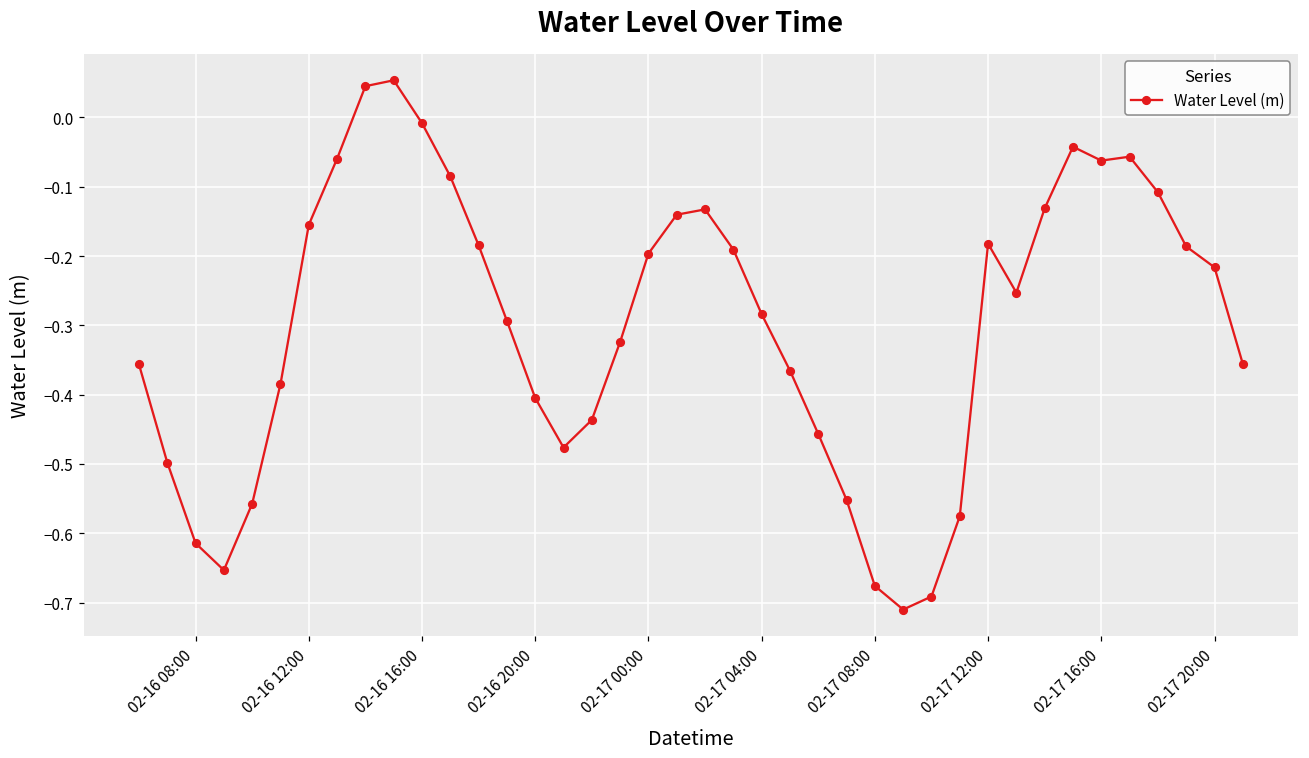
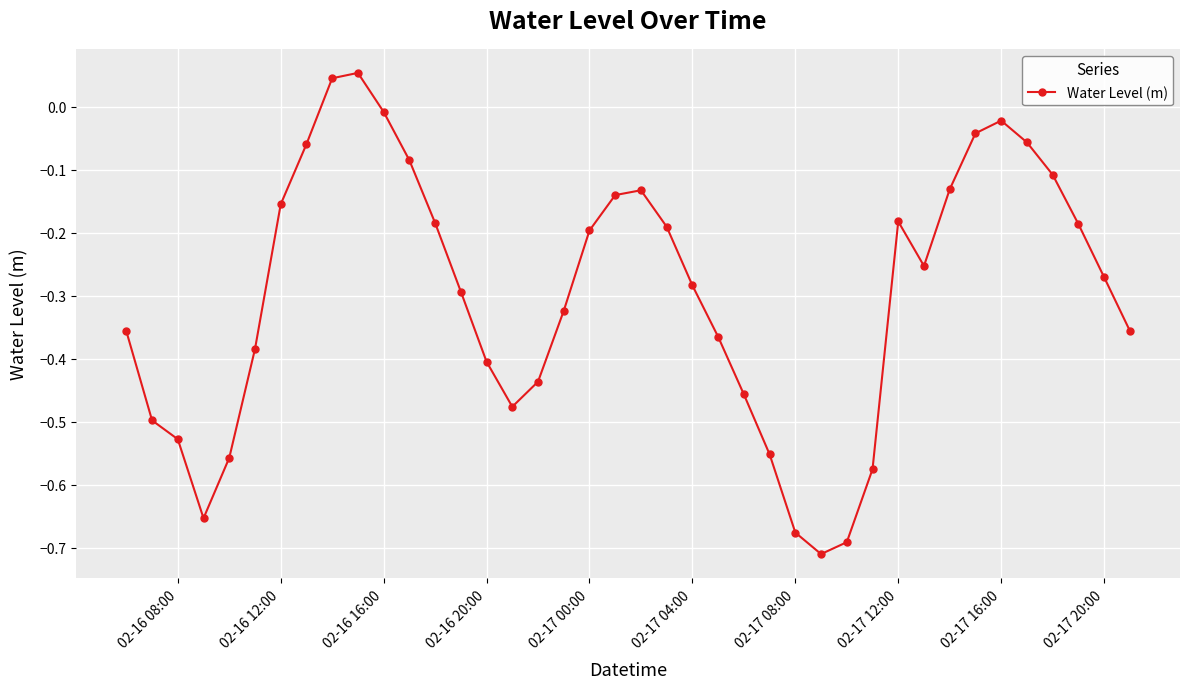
  {
-   "02-16 08:00": -0.61,
+   "02-16 08:00": -0.53,
    "02-16 12:00": -0.15,
    "02-16 16:00": -0.01,
    "02-16 20:00": -0.40,
    "02-17 00:00": -0.20,
    "02-17 04:00": -0.28,
    "02-17 08:00": -0.68,
    "02-17 12:00": -0.18,
-   "02-17 16:00": -0.06,
-   "02-17 20:00": -0.22
+   "02-17 16:00": -0.02,
+   "02-17 20:00": -0.27
  }
